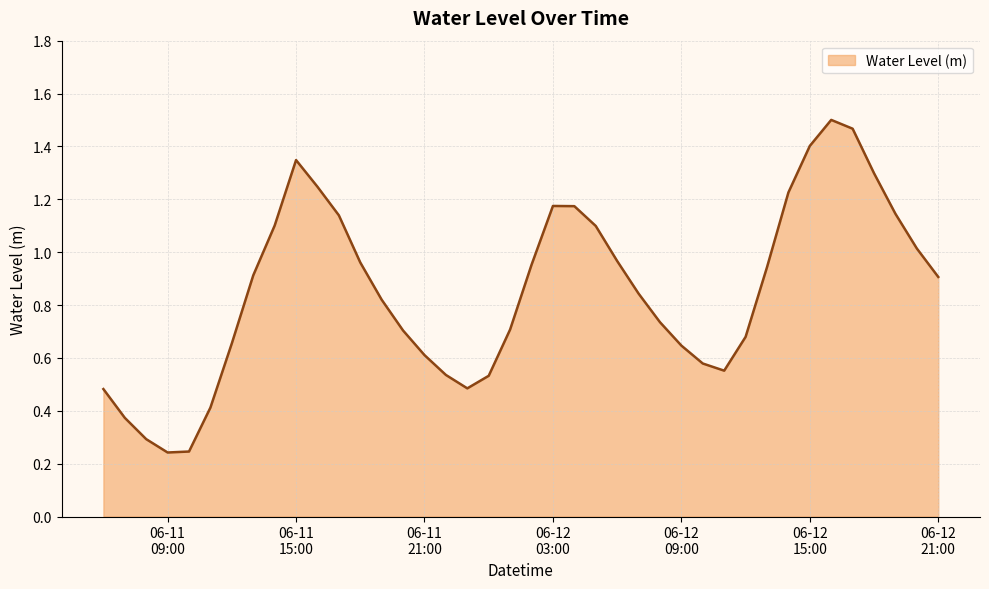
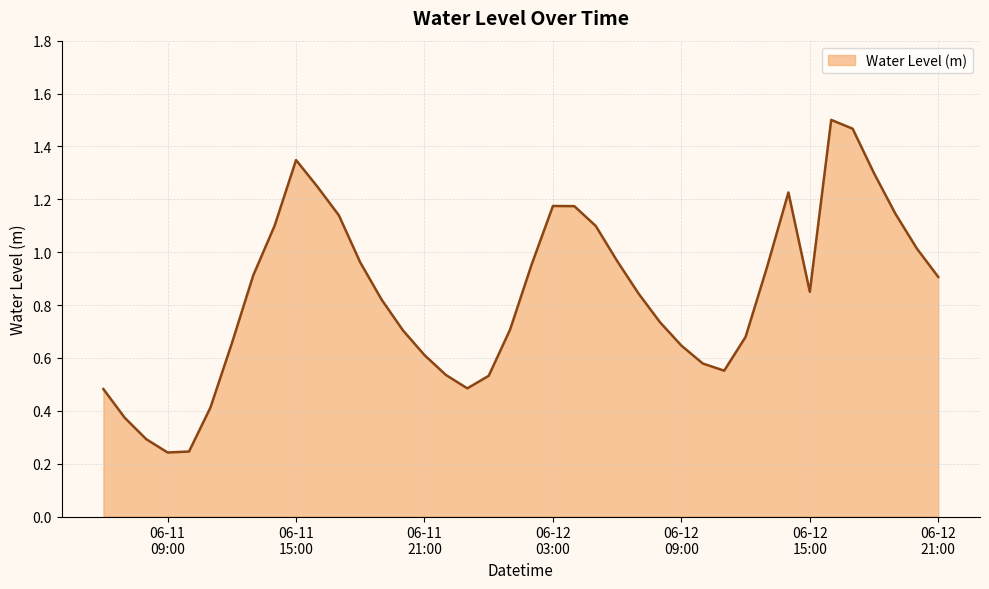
  {
    "06-11 09:00": 0.24,
    "06-11 15:00": 1.35,
    "06-11 21:00": 0.61,
    "06-12 03:00": 1.17,
    "06-12 09:00": 0.65,
-   "06-12 15:00": 1.40,
+   "06-12 15:00": 0.85,
    "06-12 21:00": 0.91
  }
